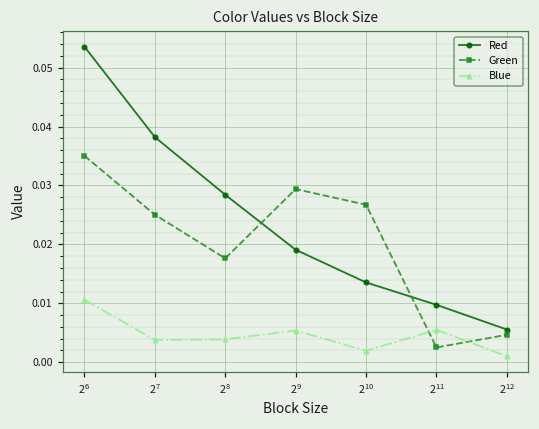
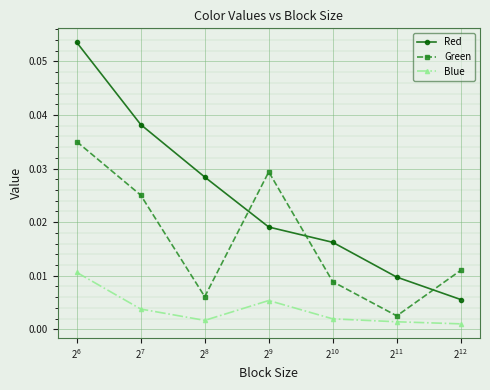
  {
    "Red": {
      "2^6": 0.054,
      "2^7": 0.038,
      "2^8": 0.028,
      "2^9": 0.019,
-     "2^10": 0.014,
+     "2^10": 0.016,
      "2^11": 0.010,
      "2^12": 0.006
    },
    "Green": {
      "2^6": 0.035,
      "2^7": 0.025,
-     "2^8": 0.018,
+     "2^8": 0.006,
      "2^9": 0.029,
-     "2^10": 0.027,
+     "2^10": 0.009,
      "2^11": 0.003,
-     "2^12": 0.005
+     "2^12": 0.011
    },
    "Blue": {
      "2^6": 0.011,
      "2^7": 0.004,
-     "2^8": 0.004,
+     "2^8": 0.002,
      "2^9": 0.005,
      "2^10": 0.002,
-     "2^11": 0.006,
+     "2^11": 0.001,
      "2^12": 0.001
    }
  }
